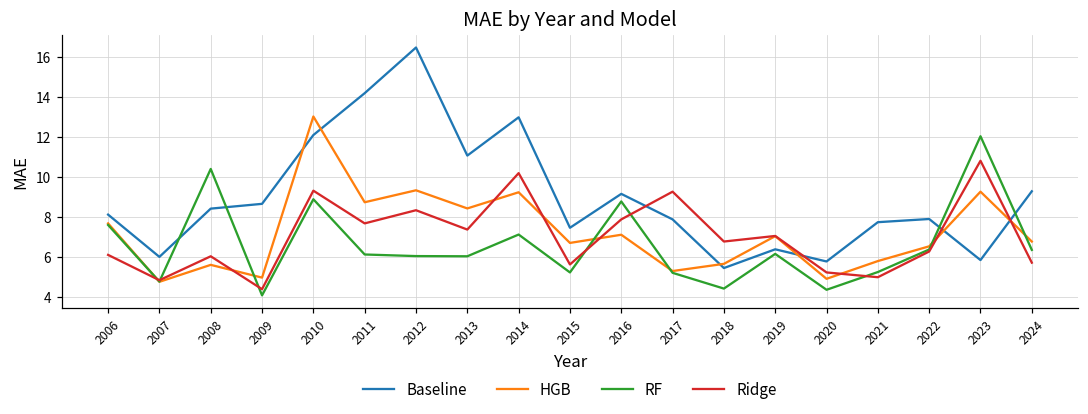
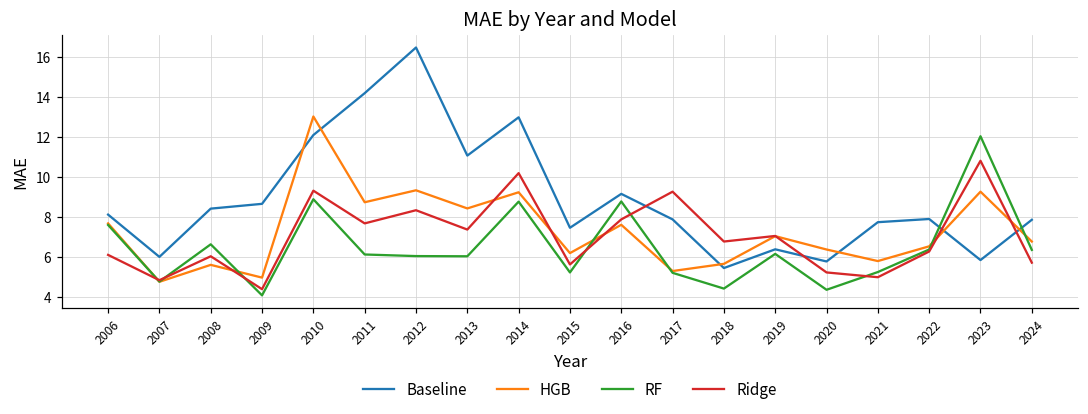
  {
    "Baseline": {
      "2006": 8.1,
      "2007": 6.0,
      "2008": 8.4,
      "2009": 8.7,
      "2010": 12.1,
      "2011": 14.2,
      "2012": 16.5,
      "2013": 11.1,
      "2014": 13.0,
      "2015": 7.5,
      "2016": 9.2,
      "2017": 7.9,
      "2018": 5.4,
      "2019": 6.4,
      "2020": 5.8,
      "2021": 7.7,
      "2022": 7.9,
      "2023": 5.8,
-     "2024": 9.3
+     "2024": 7.9
    },
    "HGB": {
      "2008": 5.6,
      "2009": 5.0,
      "2010": 13.0,
      "2011": 8.7,
      "2012": 9.3,
      "2013": 8.4,
      "2014": 9.2,
-     "2015": 6.7,
-     "2016": 7.1,
+     "2015": 6.2,
+     "2016": 7.6,
      "2018": 5.6,
-     "2020": 4.9,
+     "2020": 6.4,
      "2021": 5.8,
      "2022": 6.5,
      "2023": 9.3,
      "2024": 6.8
    },
    "RF": {
-     "2008": 10.4,
+     "2008": 6.6,
      "2009": 4.1,
      "2010": 8.9,
      "2011": 6.1,
      "2012": 6.0,
      "2013": 6.0,
-     "2014": 7.1,
+     "2014": 8.8,
      "2015": 5.2,
      "2016": 8.8,
      "2018": 4.4,
      "2019": 6.1,
      "2020": 4.3,
      "2021": 5.2,
      "2023": 12.0,
      "2024": 6.3
    },
    "Ridge": {
      "2006": 6.1,
      "2008": 6.0,
      "2009": 4.4,
      "2010": 9.3,
      "2011": 7.7,
      "2012": 8.3,
      "2013": 7.4,
      "2014": 10.2,
      "2015": 5.6,
      "2016": 7.9,
      "2017": 9.3,
      "2018": 6.8,
      "2020": 5.2,
      "2021": 5.0,
      "2023": 10.8,
      "2024": 5.7
    }
  }
